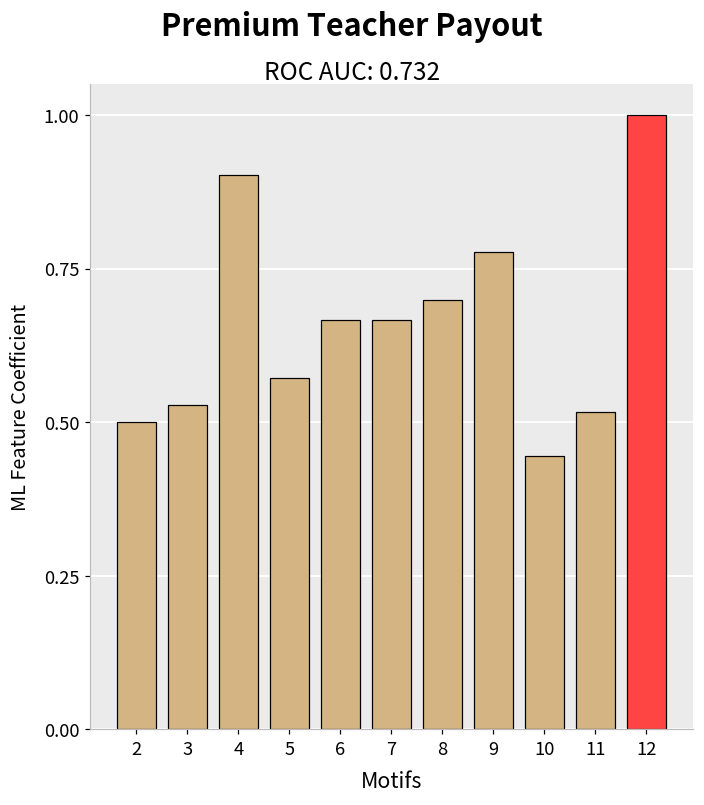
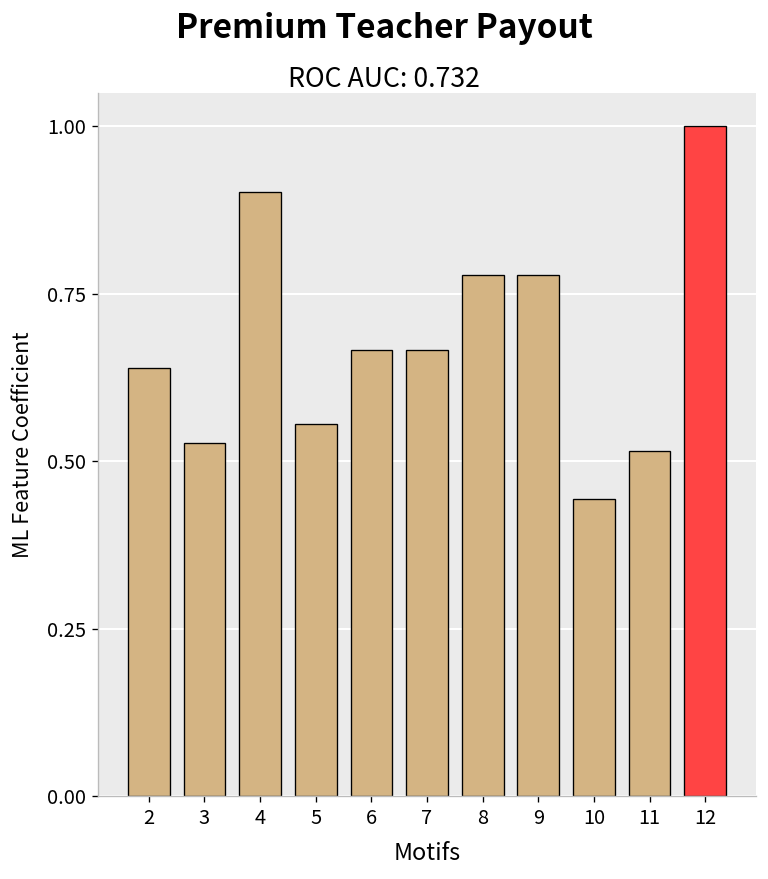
  {
-   "2": 0.50,
+   "2": 0.64,
    "3": 0.53,
    "4": 0.90,
-   "5": 0.57,
+   "5": 0.56,
    "6": 0.67,
    "7": 0.67,
-   "8": 0.70,
+   "8": 0.78,
    "9": 0.78,
    "10": 0.44,
    "11": 0.52,
    "12": 1.00
  }
